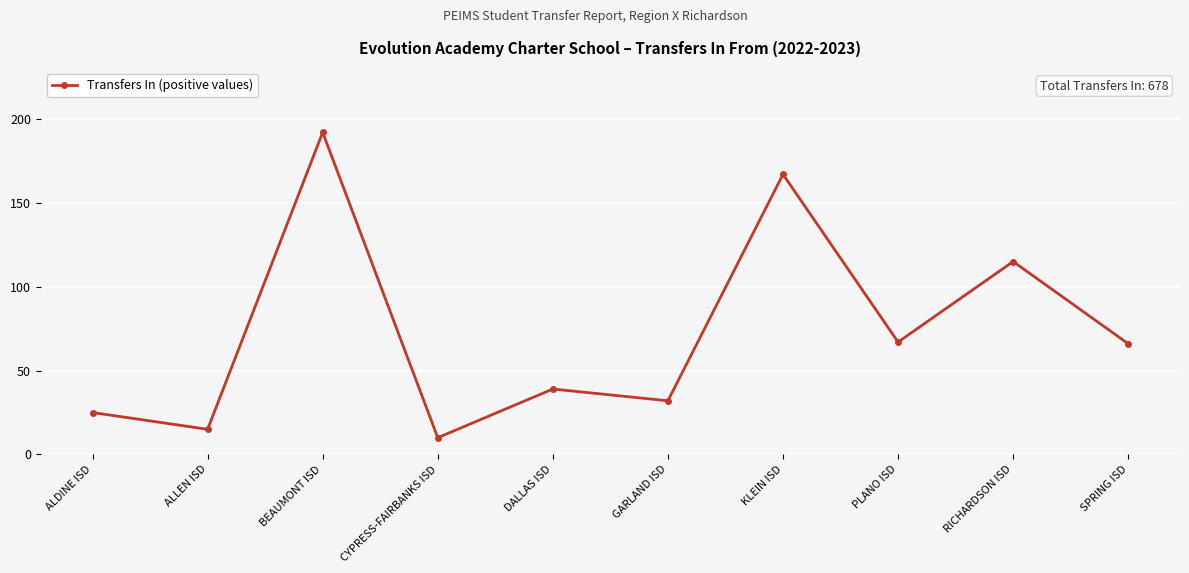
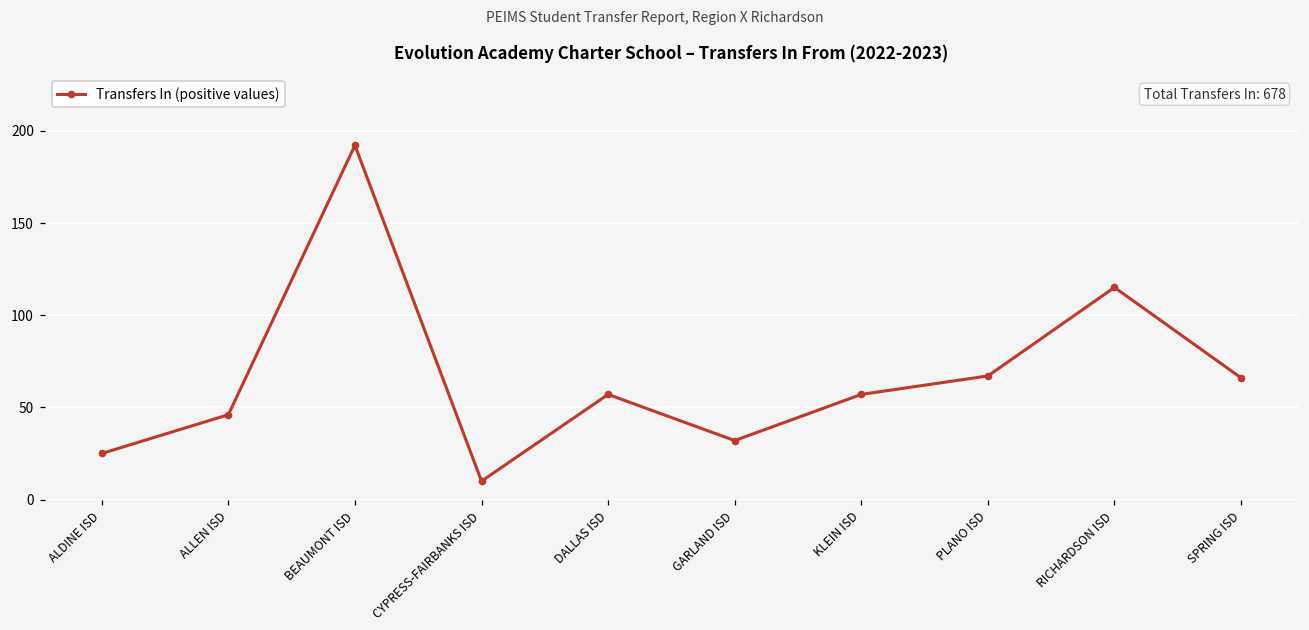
  {
    "ALDINE ISD": 25,
-   "ALLEN ISD": 15,
+   "ALLEN ISD": 46,
    "BEAUMONT ISD": 192,
    "CYPRESS-FAIRBANKS ISD": 10,
-   "DALLAS ISD": 39,
+   "DALLAS ISD": 57,
    "GARLAND ISD": 32,
-   "KLEIN ISD": 167,
+   "KLEIN ISD": 57,
    "PLANO ISD": 67,
    "RICHARDSON ISD": 115,
    "SPRING ISD": 66
  }
